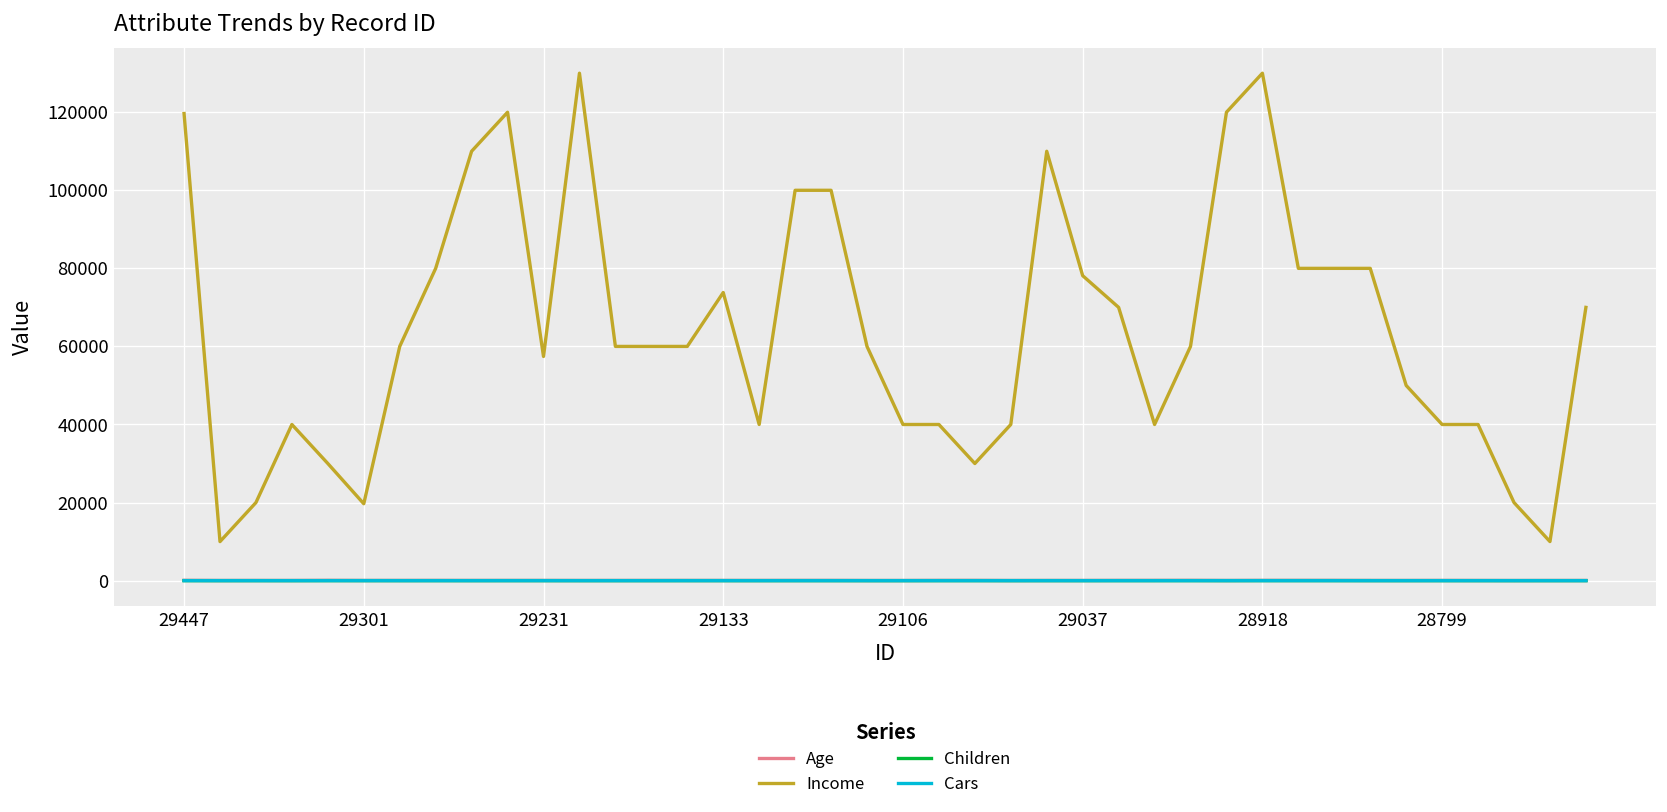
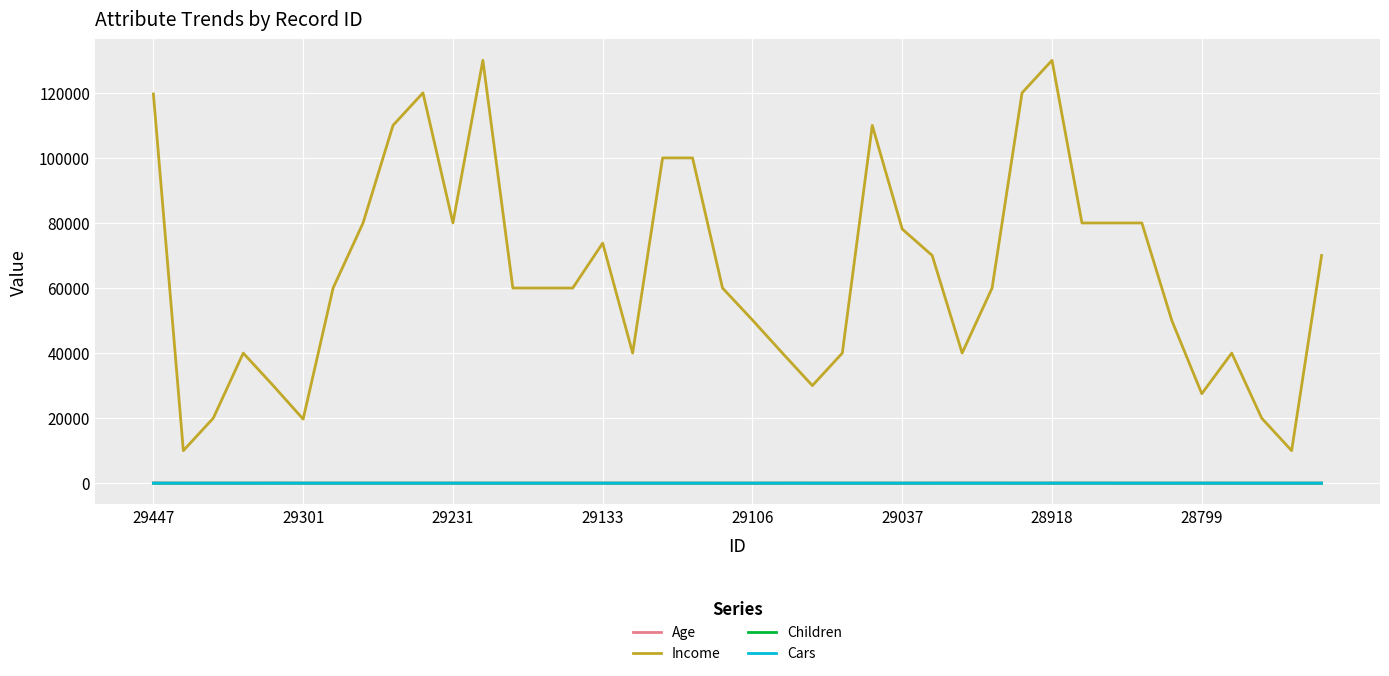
  {
    "Cars": {
      "29447": 0,
      "29301": 0,
      "29231": 0,
      "29133": 0,
      "29106": 0,
      "29037": 0,
      "28918": 0,
      "28799": 0
    },
    "Income": {
      "29447": 120000,
      "29301": 20000,
-     "29231": 57000,
+     "29231": 80000,
      "29133": 74000,
-     "29106": 40000,
+     "29106": 50000,
      "29037": 78000,
      "28918": 130000,
-     "28799": 40000
+     "28799": 28000
    }
  }
